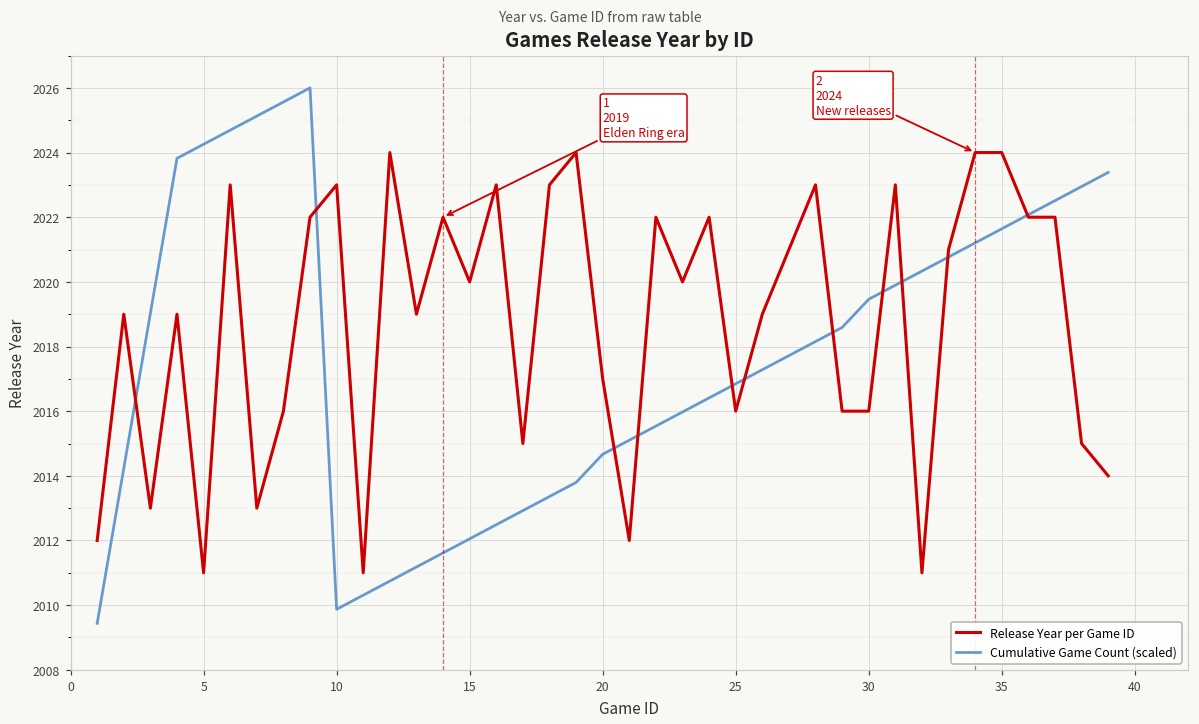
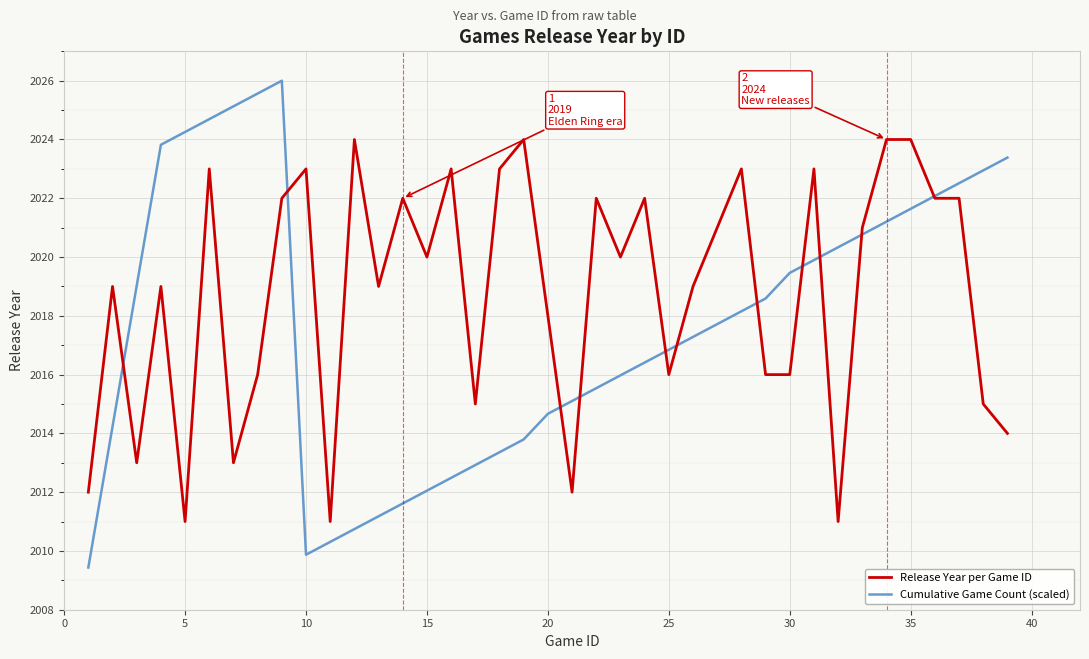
  {
    "Release Year per Game ID": {
      "5": 2011,
      "10": 2023,
      "15": 2020,
-     "20": 2017,
+     "20": 2018,
      "25": 2016,
      "30": 2016,
      "35": 2024
    },
    "Cumulative Game Count (scaled)": {
      "5": 2024.3,
      "10": 2009.9,
      "15": 2012,
      "20": 2014.7,
      "25": 2016.8,
      "30": 2019.5,
      "35": 2021.6
    }
  }
